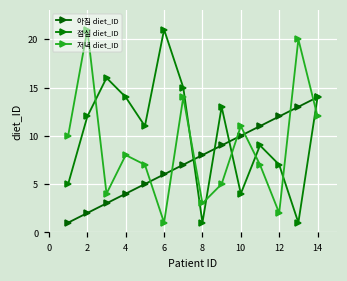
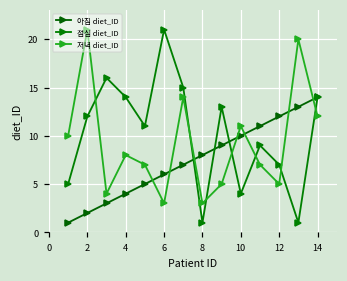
  {
    "저녁 diet_ID": {
      "4": 8,
-     "6": 1,
+     "6": 3,
      "8": 3,
      "10": 11,
-     "12": 2,
+     "12": 5,
      "14": 12
    }
  }
